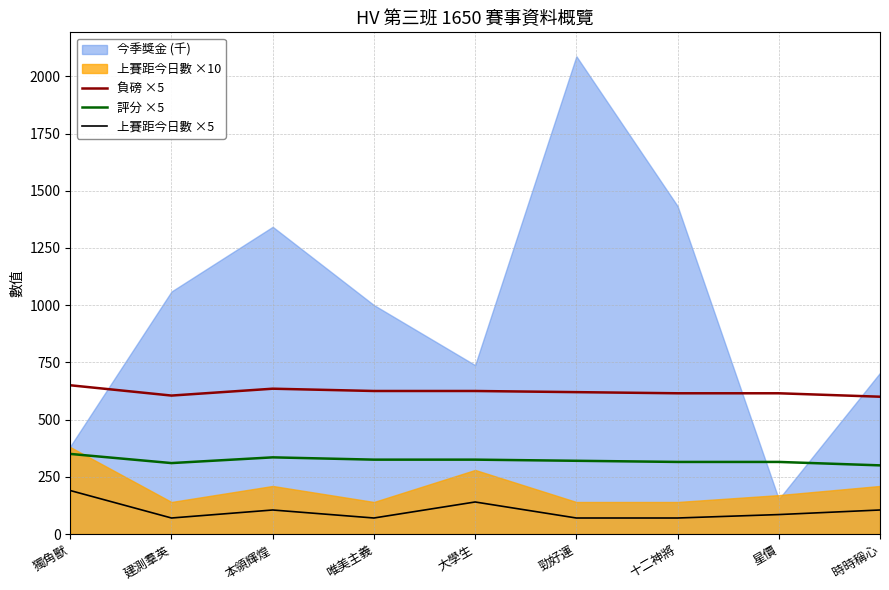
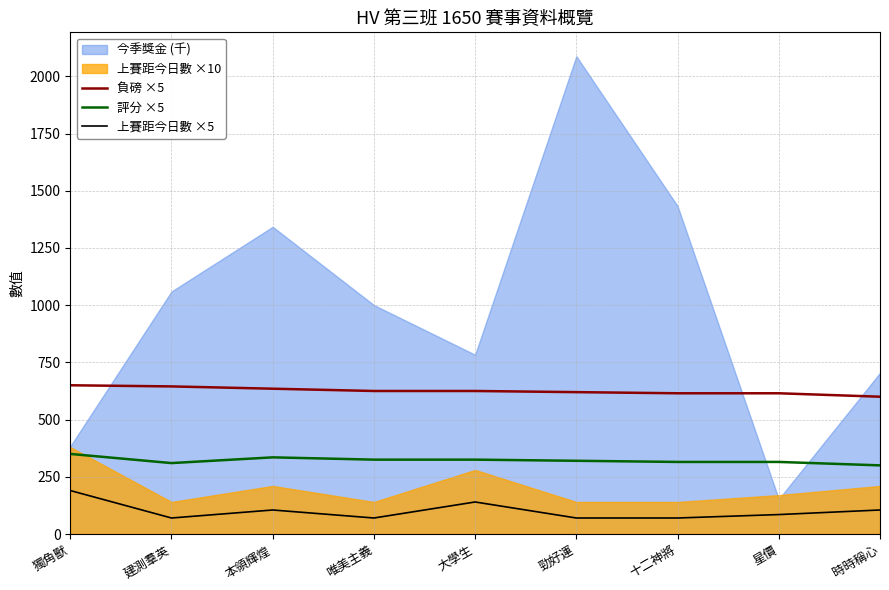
  {
    "負磅 ×5": {
      "獨角獸": 650,
-     "建測羣英": 610,
+     "建測羣英": 650,
      "本領輝煌": 640,
      "唯美主義": 630,
      "大學生": 630,
      "勁好運": 620,
      "十二神將": 620,
      "星價": 620,
      "時時稱心": 600
    },
    "今季獎金 (千)": {
      "建測羣英": 1060,
      "本領輝煌": 1340,
      "唯美主義": 1000,
-     "大學生": 740,
+     "大學生": 780,
      "勁好運": 2090,
      "十二神將": 1430,
      "星價": 150,
      "時時稱心": 700
    },
    "評分 ×5": {
      "獨角獸": 350,
      "建測羣英": 310,
      "本領輝煌": 340,
      "唯美主義": 330,
      "大學生": 330,
      "勁好運": 320,
      "十二神將": 320,
      "星價": 320,
      "時時稱心": 300
    },
    "上賽距今日數 ×10": {
      "建測羣英": 140,
      "本領輝煌": 210,
      "唯美主義": 140,
      "大學生": 280,
      "勁好運": 140,
      "十二神將": 140,
      "星價": 170,
      "時時稱心": 210
    },
    "上賽距今日數 ×5": {
      "獨角獸": 190,
      "建測羣英": 70,
      "本領輝煌": 110,
      "唯美主義": 70,
      "大學生": 140,
      "勁好運": 70,
      "十二神將": 70,
      "星價": 90,
      "時時稱心": 110
    }
  }
